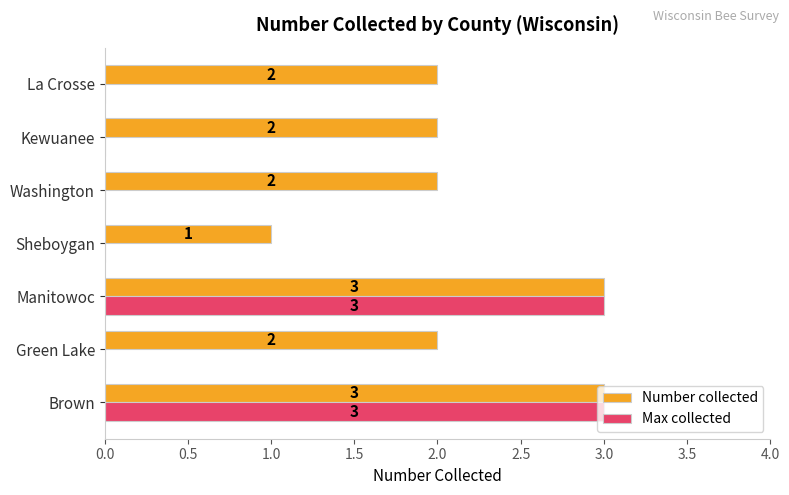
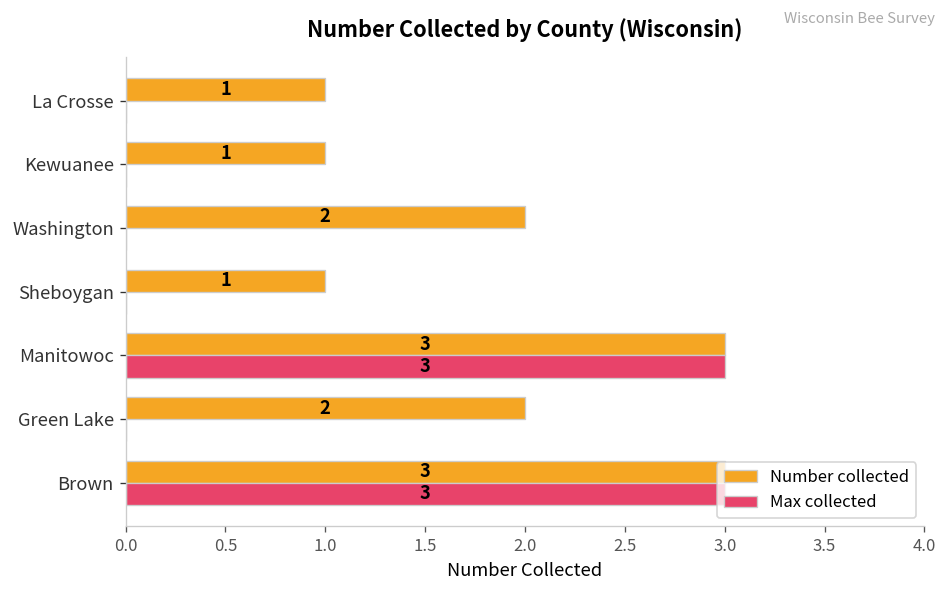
  {
    "Number collected": {
-     "La Crosse": 2,
-     "Kewuanee": 2,
+     "La Crosse": 1,
+     "Kewuanee": 1,
      "Washington": 2,
      "Sheboygan": 1,
      "Manitowoc": 3,
      "Green Lake": 2
    },
    "Max collected": {
      "Manitowoc": 3
    }
  }
